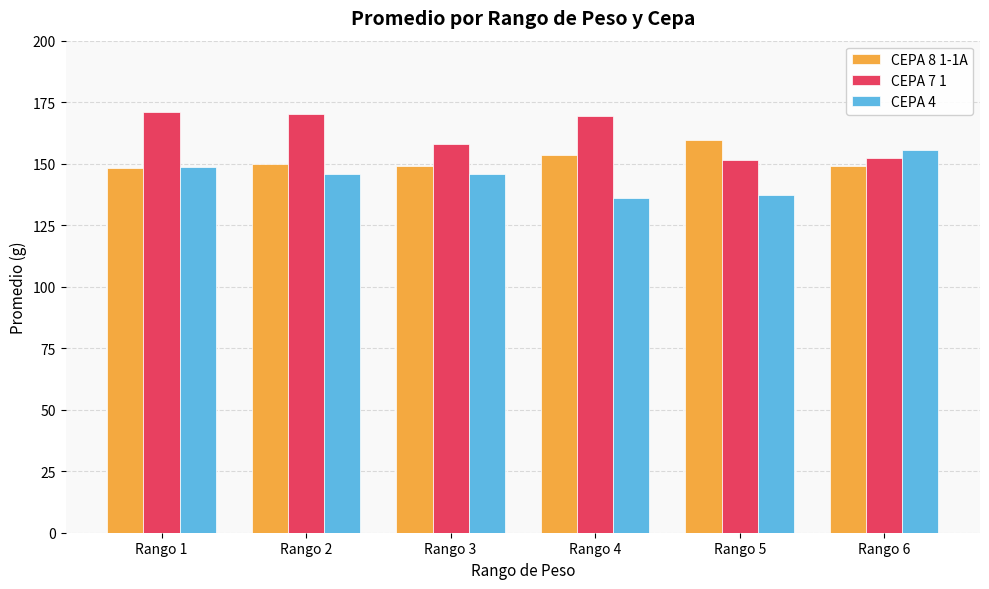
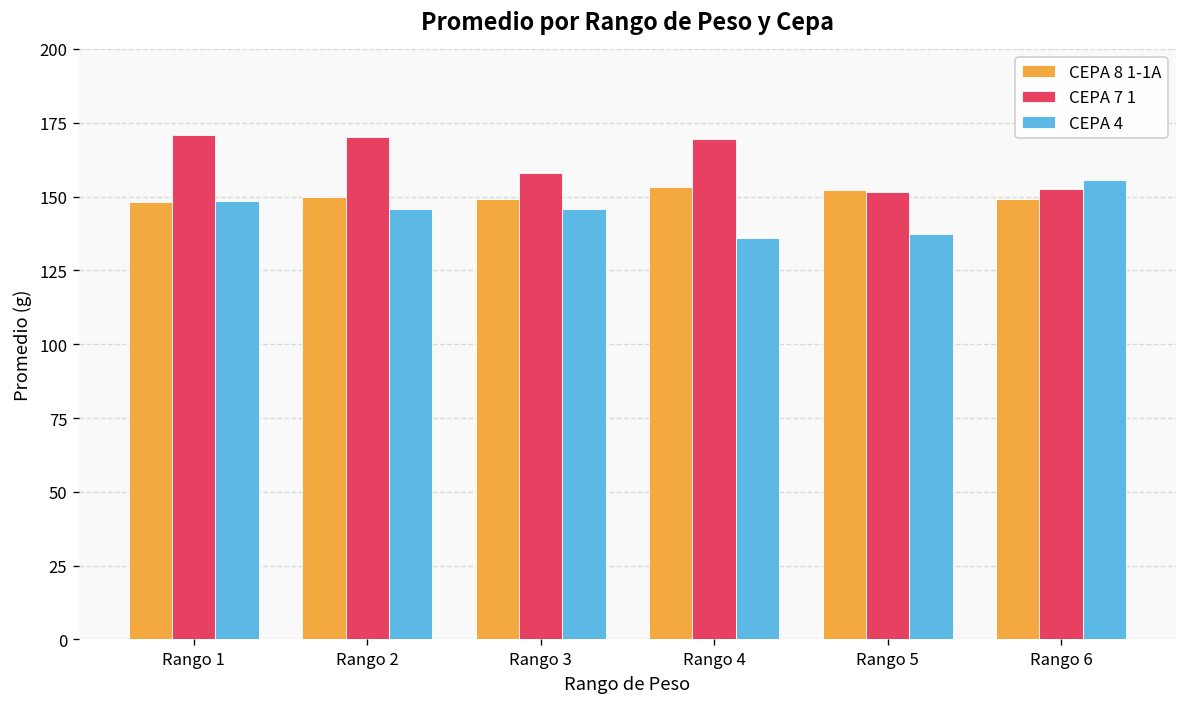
  {
    "CEPA 8 1-1A": {
      "Rango 1": 148,
      "Rango 2": 150,
      "Rango 3": 149,
      "Rango 4": 153,
-     "Rango 5": 160,
+     "Rango 5": 152,
      "Rango 6": 149
    },
    "CEPA 7 1": {
      "Rango 1": 171,
      "Rango 2": 170,
      "Rango 3": 158,
      "Rango 4": 170,
      "Rango 5": 151,
      "Rango 6": 152
    },
    "CEPA 4": {
      "Rango 1": 149,
      "Rango 2": 146,
      "Rango 3": 146,
      "Rango 4": 136,
      "Rango 5": 137,
      "Rango 6": 156
    }
  }
